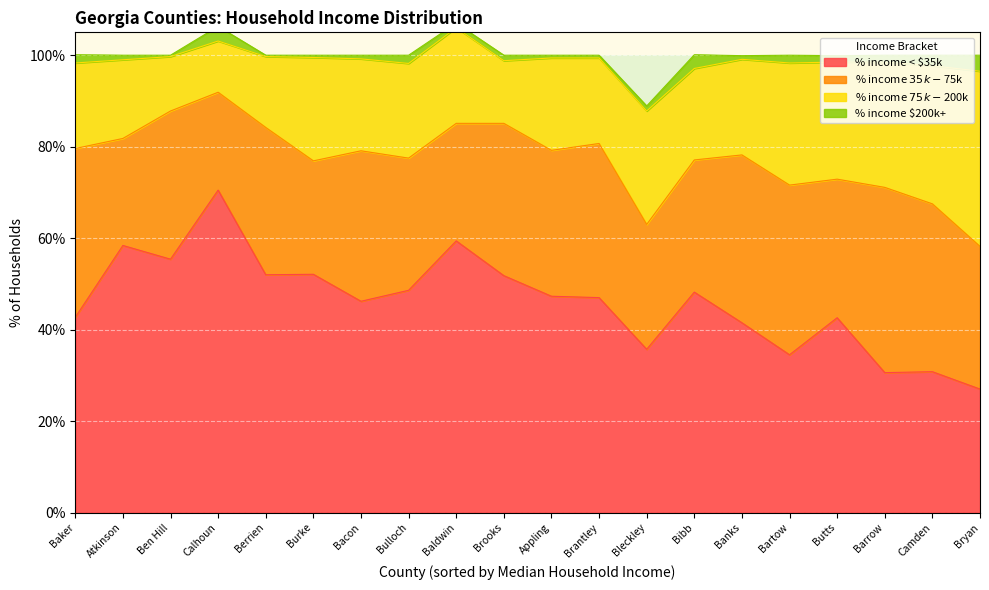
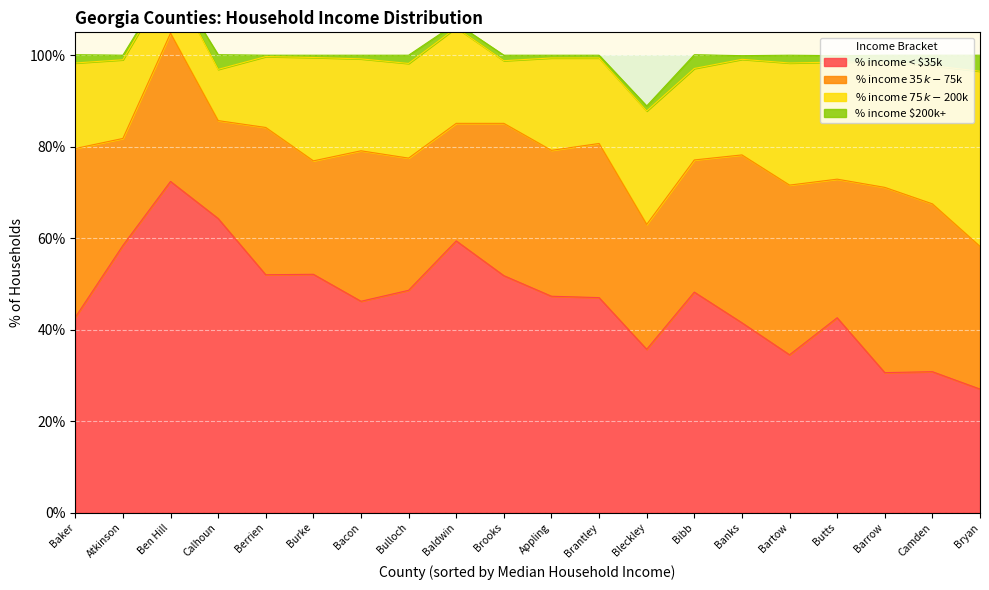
  {
    "% income < $35k": {
      "Baker": "43%",
      "Atkinson": "58%",
-     "Ben Hill": "55%",
-     "Calhoun": "71%",
+     "Ben Hill": "72%",
+     "Calhoun": "64%",
      "Berrien": "52%",
      "Burke": "52%",
      "Bacon": "46%",
      "Bulloch": "49%",
      "Baldwin": "59%",
      "Brooks": "52%",
      "Appling": "47%",
      "Brantley": "47%",
      "Bleckley": "36%",
      "Bibb": "48%",
      "Banks": "42%",
      "Bartow": "35%",
      "Butts": "43%",
      "Barrow": "31%",
      "Camden": "31%",
      "Bryan": "27%"
    },
    "% income $200k+": {
      "Baker": "2%",
      "Atkinson": "1%",
      "Bacon": "1%",
      "Bulloch": "2%",
      "Brooks": "1%",
      "Appling": "1%",
      "Brantley": "1%",
      "Bleckley": "1%",
      "Bibb": "3%",
      "Banks": "1%",
      "Bartow": "2%",
      "Bryan": "4%"
    }
  }
